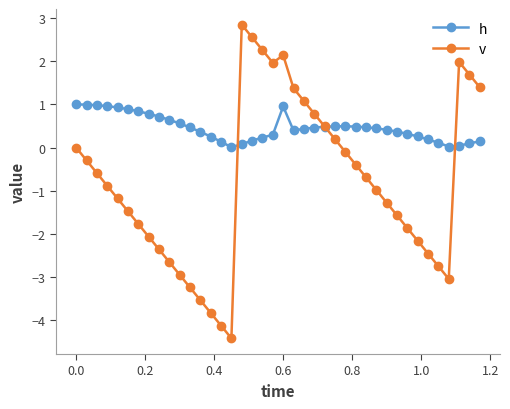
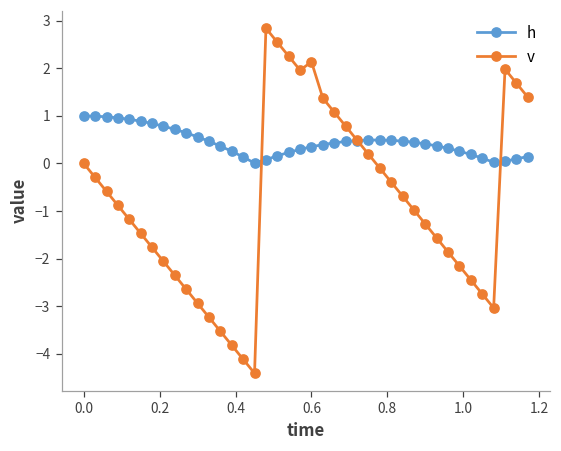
  {
    "h": {
      "0.0": 1.0,
-     "0.6": 1.0
+     "0.6": 0.4
    },
    "v": {
      "0.0": 0.0,
      "0.6": 2.1
    }
  }
